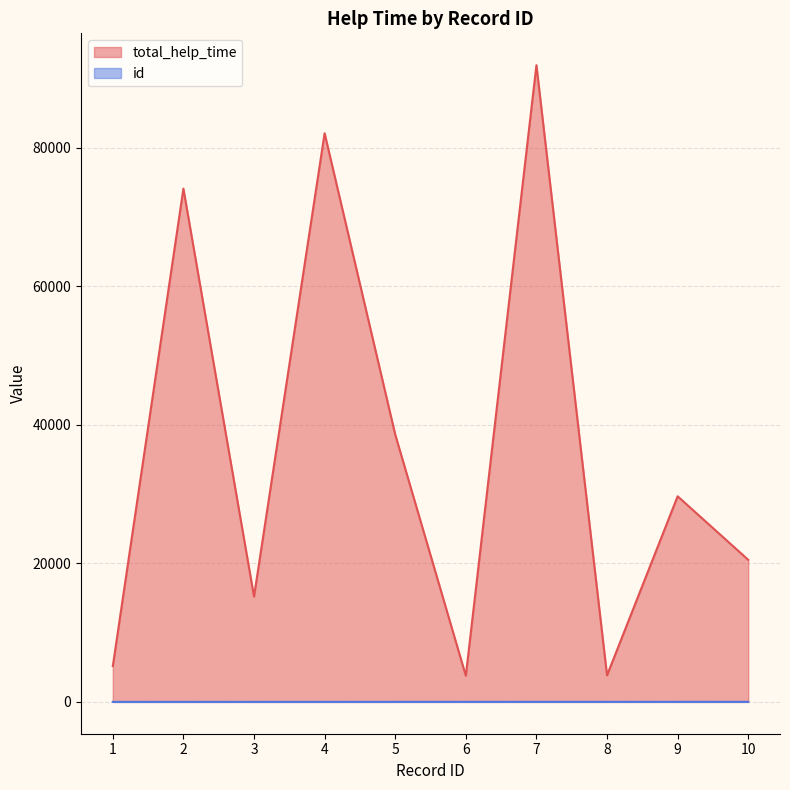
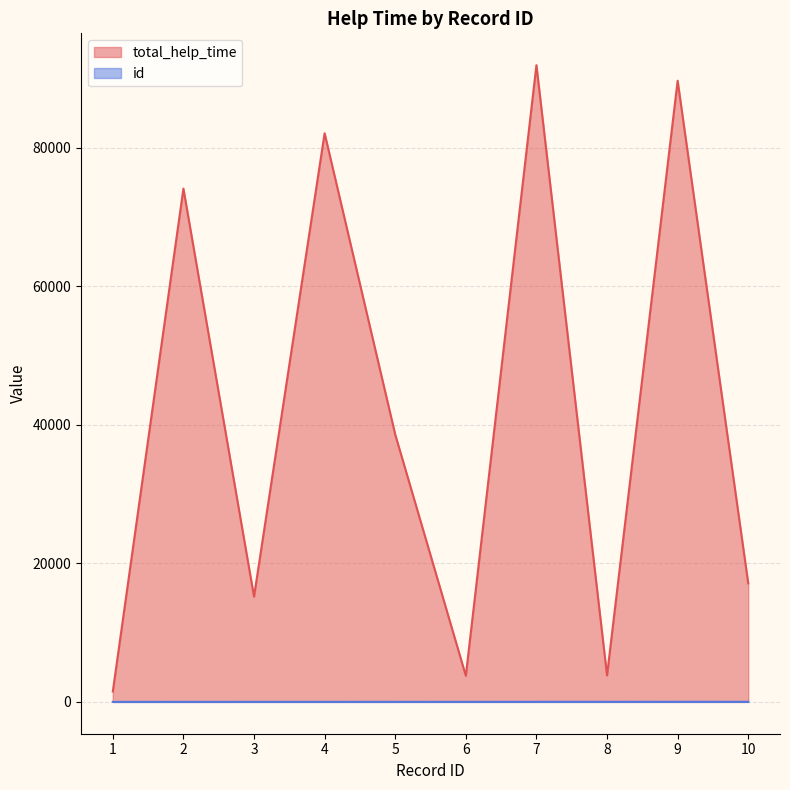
  {
    "total_help_time": {
-     "1": 5000,
+     "1": 2000,
      "2": 74000,
      "3": 15000,
      "4": 82000,
      "5": 39000,
      "6": 4000,
      "7": 92000,
      "8": 4000,
-     "9": 30000,
-     "10": 21000
+     "9": 90000,
+     "10": 17000
    },
    "id": {
      "1": 0,
      "2": 0,
      "3": 0,
      "4": 0,
      "5": 0,
      "6": 0,
      "7": 0,
      "8": 0,
      "9": 0,
      "10": 0
    }
  }
